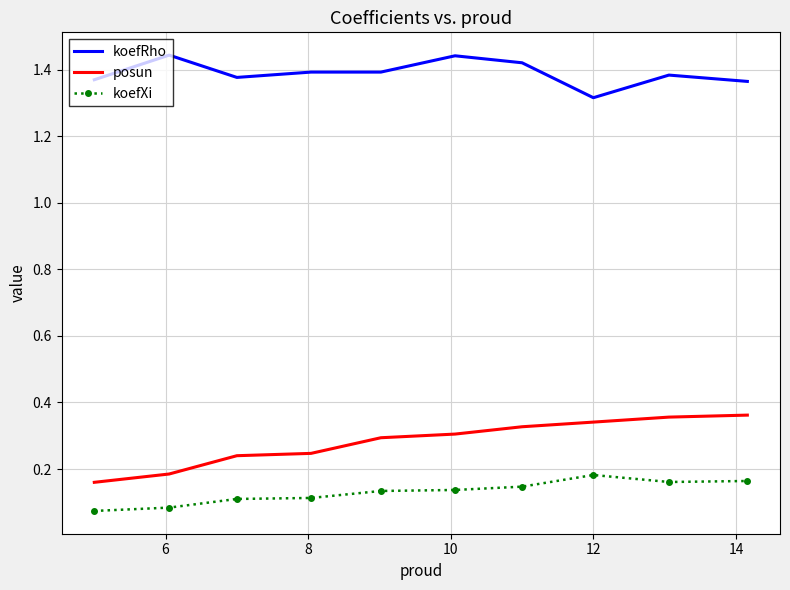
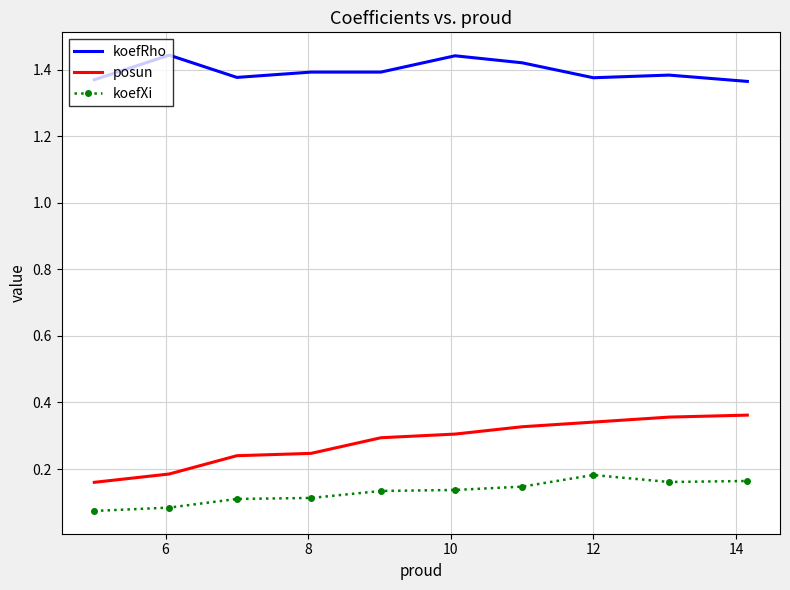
  {
    "koefRho": {
-     "12": 1.32
+     "12": 1.38
    },
    "posun": {
      "12": 0.34
    },
    "koefXi": {
      "12": 0.18
    }
  }
